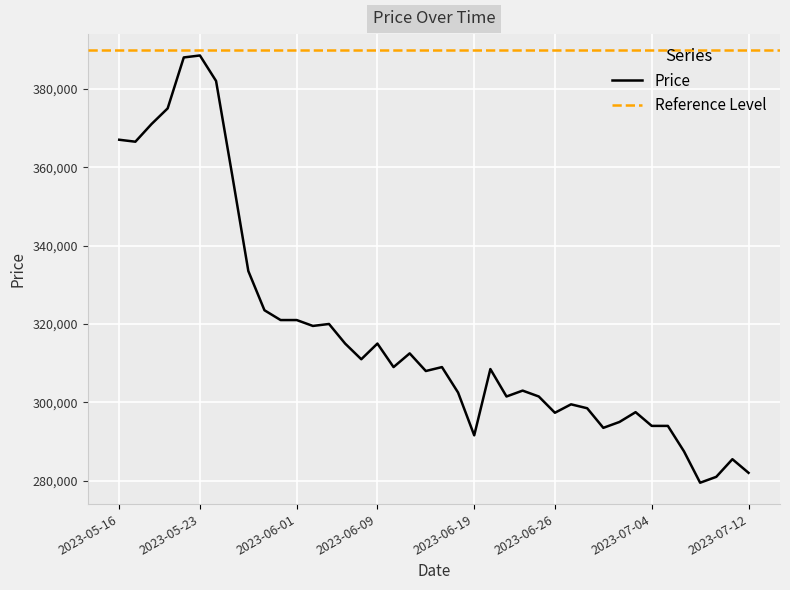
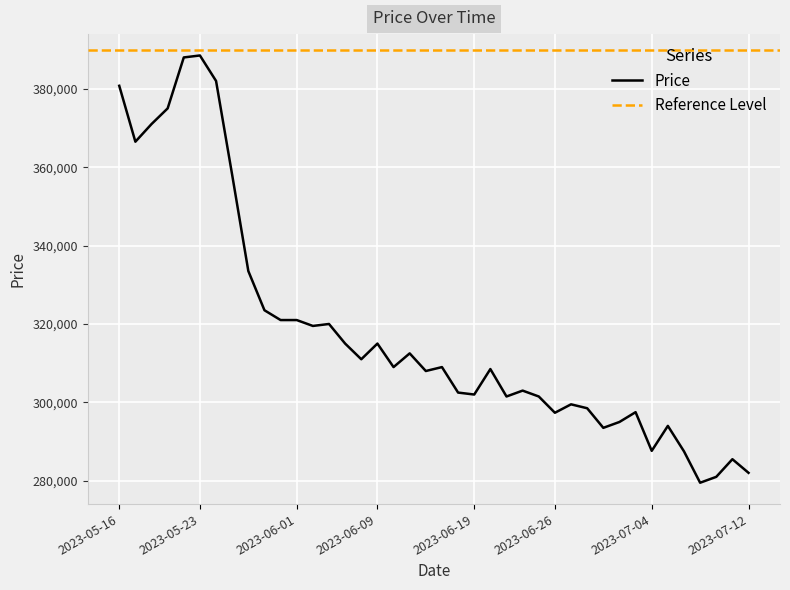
  {
-   "2023-05-16": "367,000",
+   "2023-05-16": "381,000",
    "2023-05-23": "389,000",
    "2023-06-01": "321,000",
    "2023-06-09": "315,000",
-   "2023-06-19": "292,000",
+   "2023-06-19": "302,000",
    "2023-06-26": "297,000",
-   "2023-07-04": "294,000",
+   "2023-07-04": "288,000",
    "2023-07-12": "282,000"
  }
